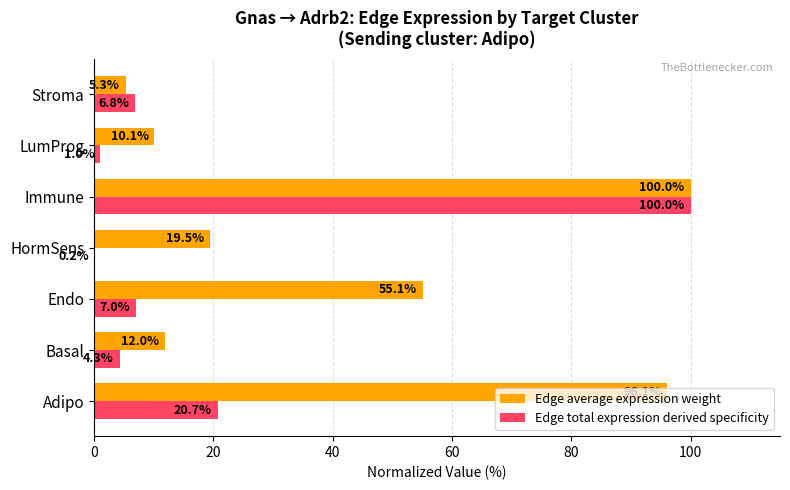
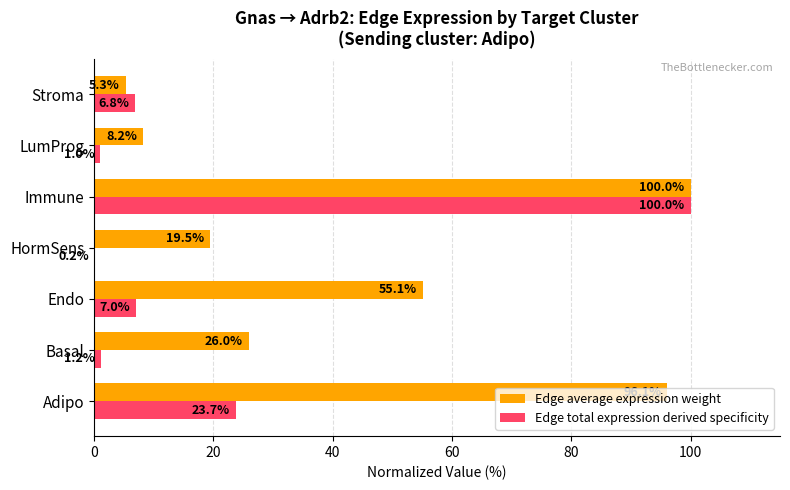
  {
    "Edge average expression weight": {
      "Stroma": "5.3%",
-     "LumProg": "10.1%",
+     "LumProg": "8.2%",
      "Immune": "100.0%",
      "HormSens": "19.5%",
      "Endo": "55.1%",
-     "Basal": "12.0%"
+     "Basal": "26.0%"
    },
    "Edge total expression derived specificity": {
      "Stroma": "6.8%",
      "LumProg": "1.0%",
      "Immune": "100.0%",
      "HormSens": "0.2%",
      "Endo": "7.0%",
-     "Basal": "4.3%",
-     "Adipo": "20.7%"
+     "Basal": "1.2%",
+     "Adipo": "23.7%"
    }
  }
